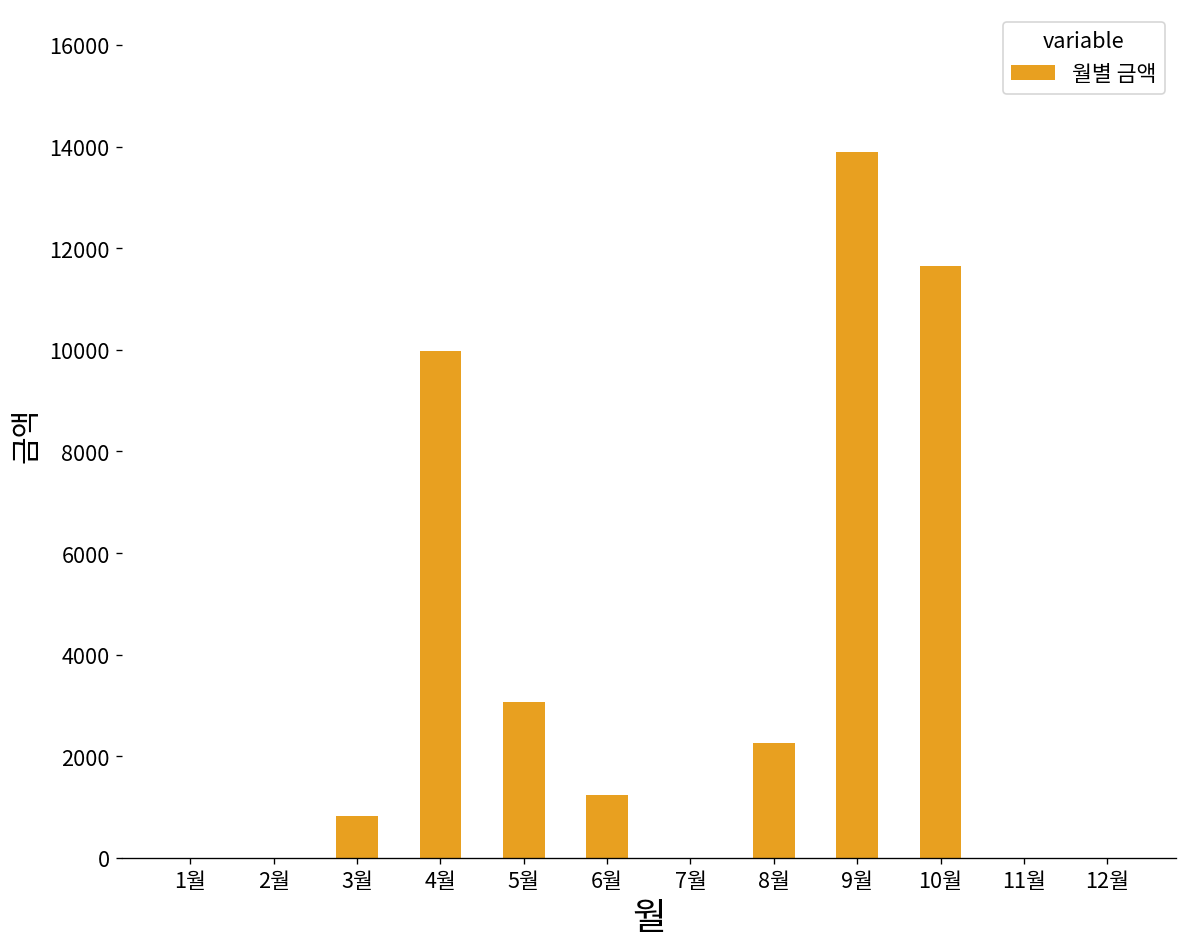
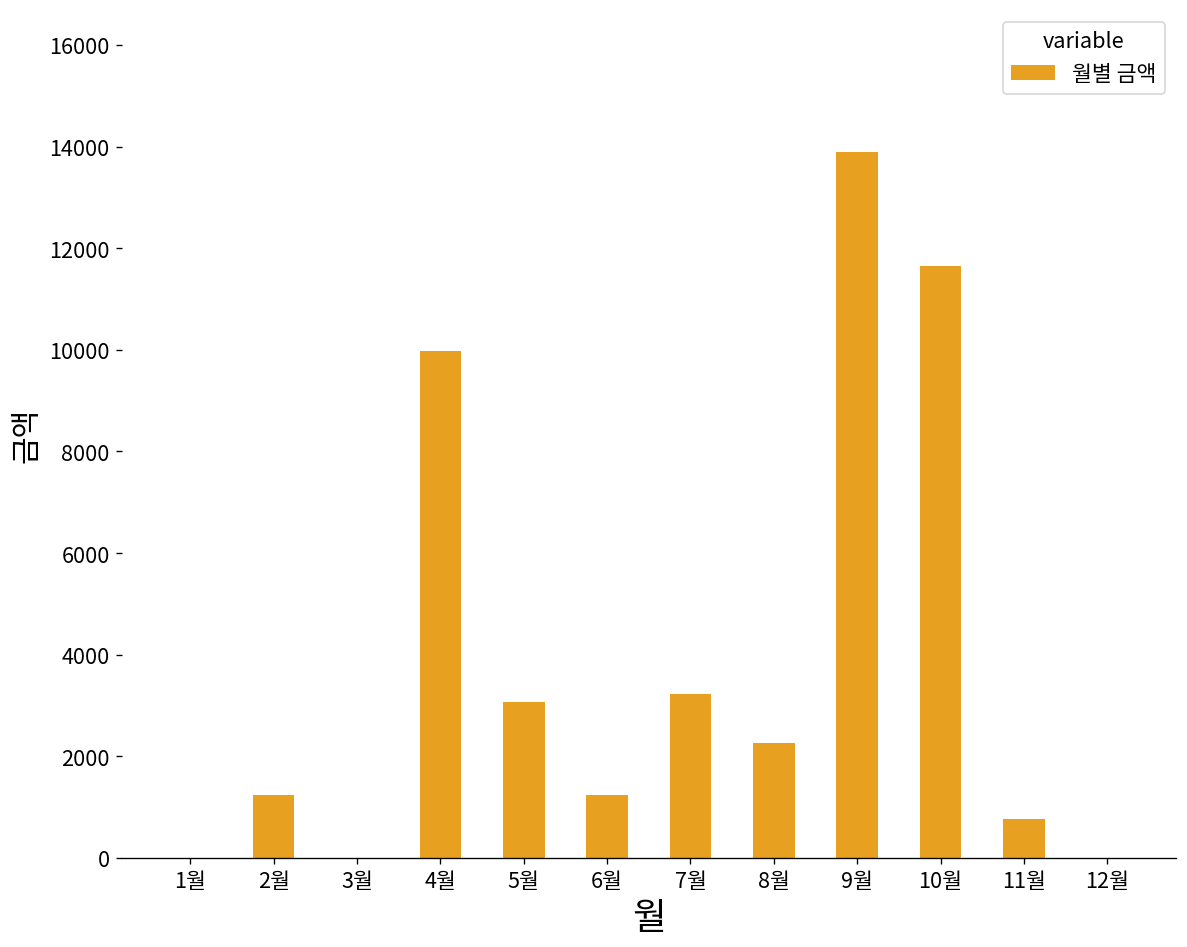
  {
    "1월": 0,
-   "2월": 0,
-   "3월": 800,
+   "2월": 1200,
+   "3월": 0,
    "4월": 10000,
    "5월": 3100,
    "6월": 1200,
-   "7월": 0,
+   "7월": 3200,
    "8월": 2300,
    "9월": 13900,
    "10월": 11600,
-   "11월": 0,
+   "11월": 800,
    "12월": 0
  }
